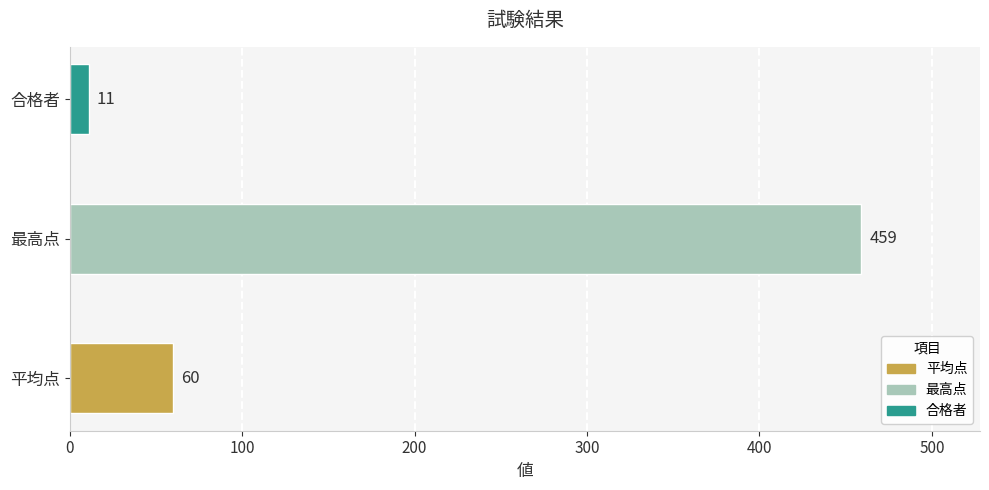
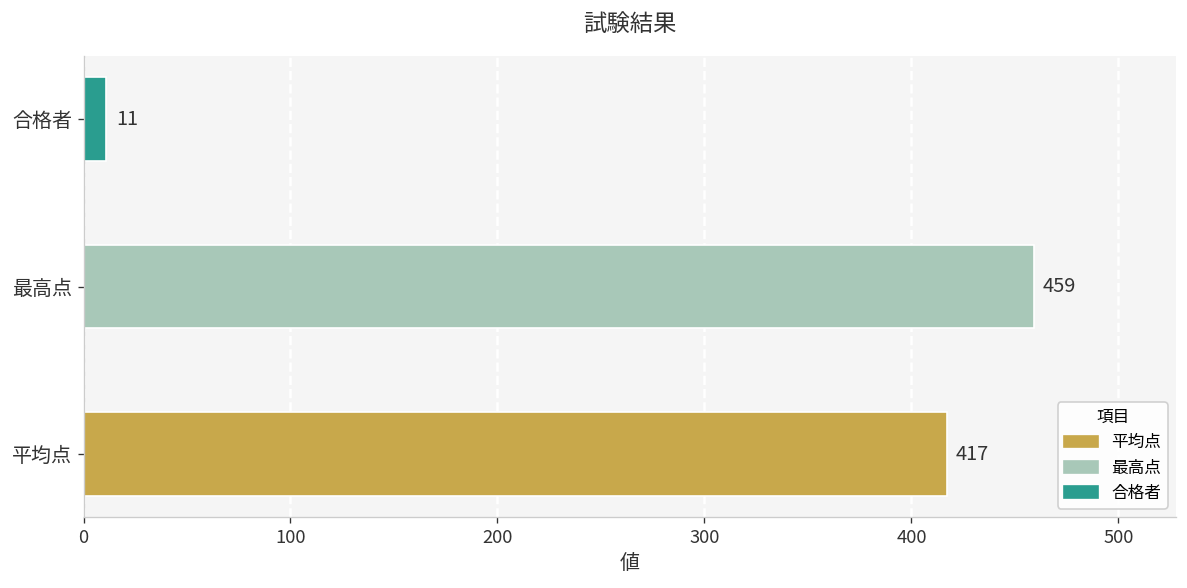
  {
    "合格者": 11,
    "最高点": 459,
-   "平均点": 60
+   "平均点": 417
  }
